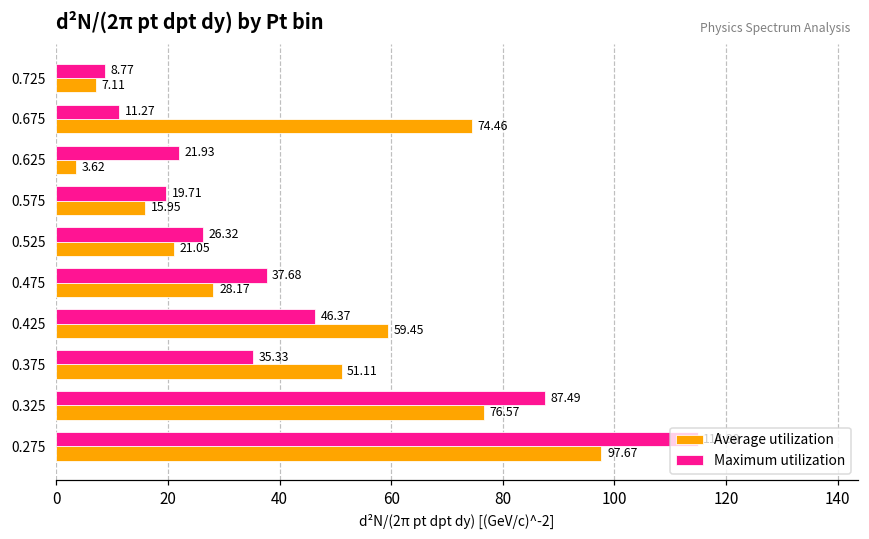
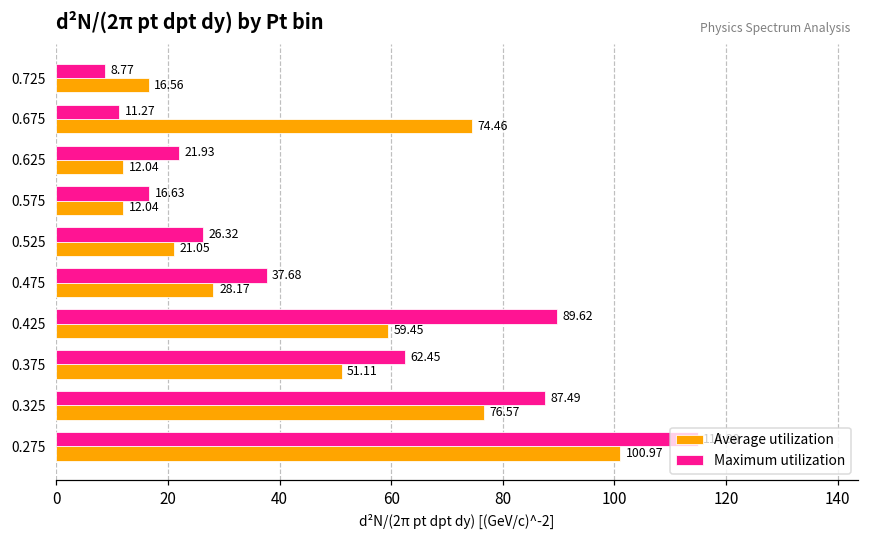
  {
    "Average utilization": {
-     "0.725": 7.11,
+     "0.725": 16.56,
      "0.675": 74.46,
-     "0.625": 3.62,
-     "0.575": 15.95,
+     "0.625": 12.04,
+     "0.575": 12.04,
      "0.525": 21.05,
      "0.475": 28.17,
      "0.425": 59.45,
      "0.375": 51.11,
      "0.325": 76.57,
-     "0.275": 97.67
+     "0.275": 100.97
    },
    "Maximum utilization": {
      "0.725": 8.77,
      "0.675": 11.27,
      "0.625": 21.93,
-     "0.575": 19.71,
+     "0.575": 16.63,
      "0.525": 26.32,
      "0.475": 37.68,
-     "0.425": 46.37,
-     "0.375": 35.33,
+     "0.425": 89.62,
+     "0.375": 62.45,
      "0.325": 87.49
    }
  }
